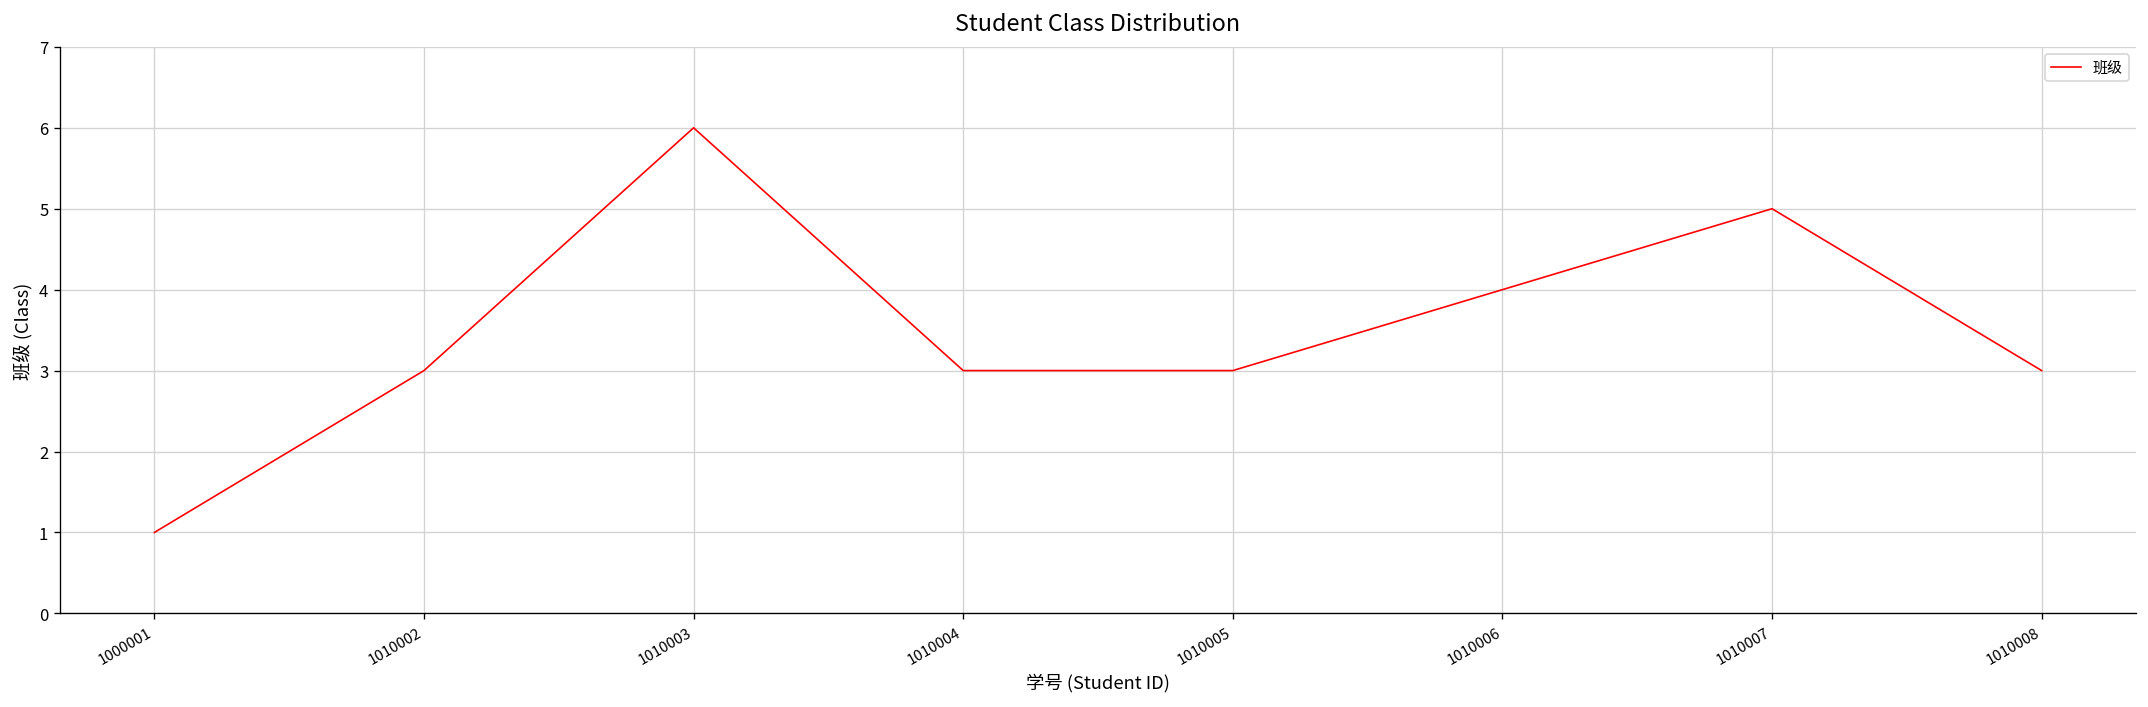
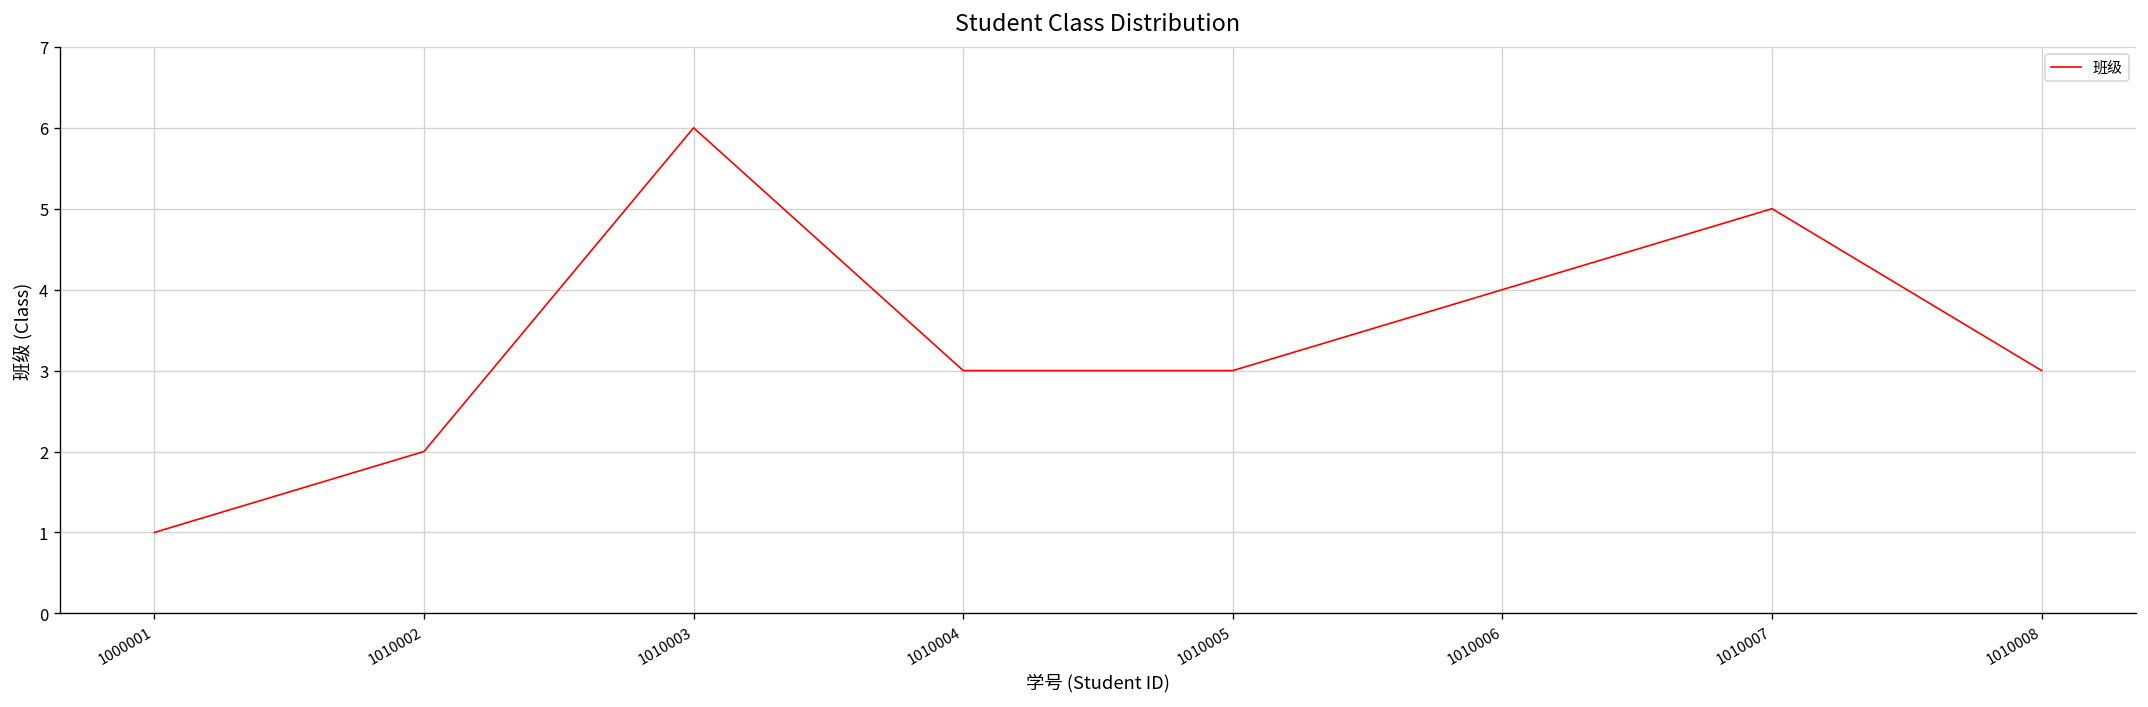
  {
    "1000001": 1,
-   "1010002": 3,
+   "1010002": 2,
    "1010003": 6,
    "1010004": 3,
    "1010005": 3,
    "1010006": 4,
    "1010007": 5,
    "1010008": 3
  }
